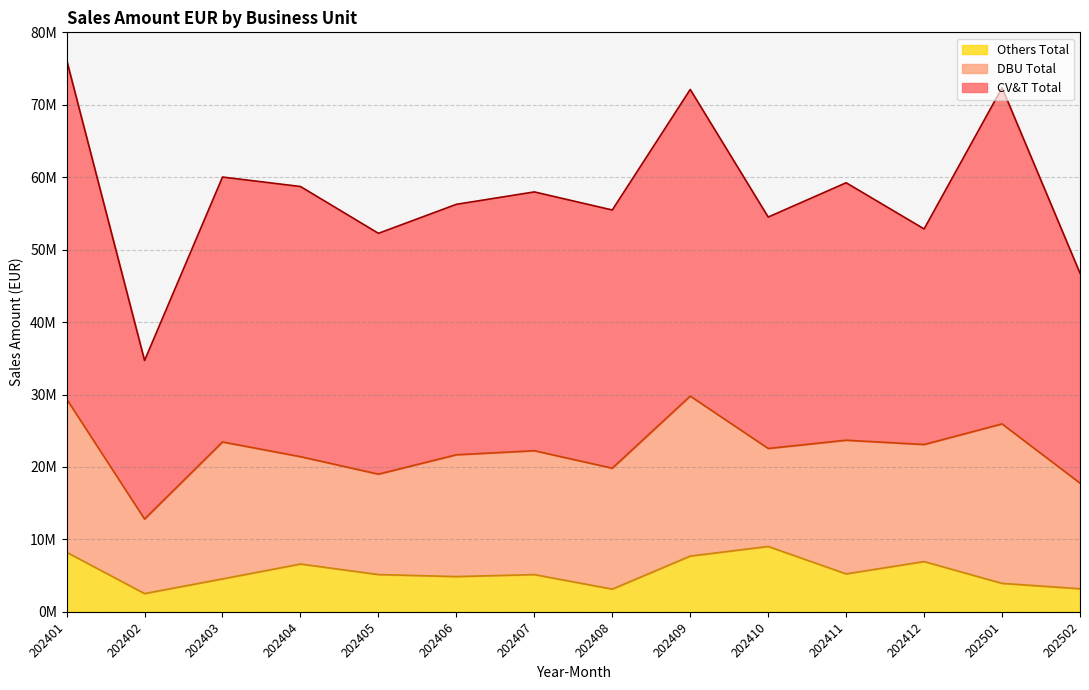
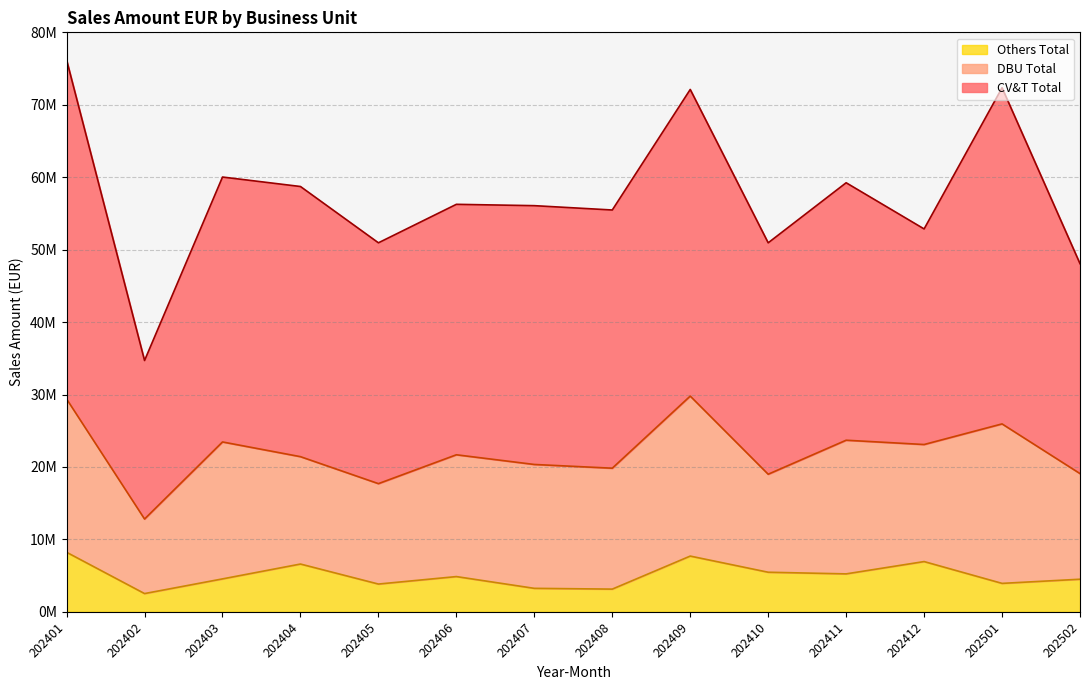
  {
    "Others Total": {
      "202401": 8000000,
      "202402": 3000000,
      "202403": 5000000,
      "202404": 7000000,
-     "202405": 5000000,
+     "202405": 4000000,
      "202406": 5000000,
-     "202407": 5000000,
+     "202407": 3000000,
      "202408": 3000000,
      "202409": 8000000,
-     "202410": 9000000,
+     "202410": 5000000,
      "202411": 5000000,
      "202412": 7000000,
      "202501": 4000000,
-     "202502": 3000000
+     "202502": 5000000
    }
  }
